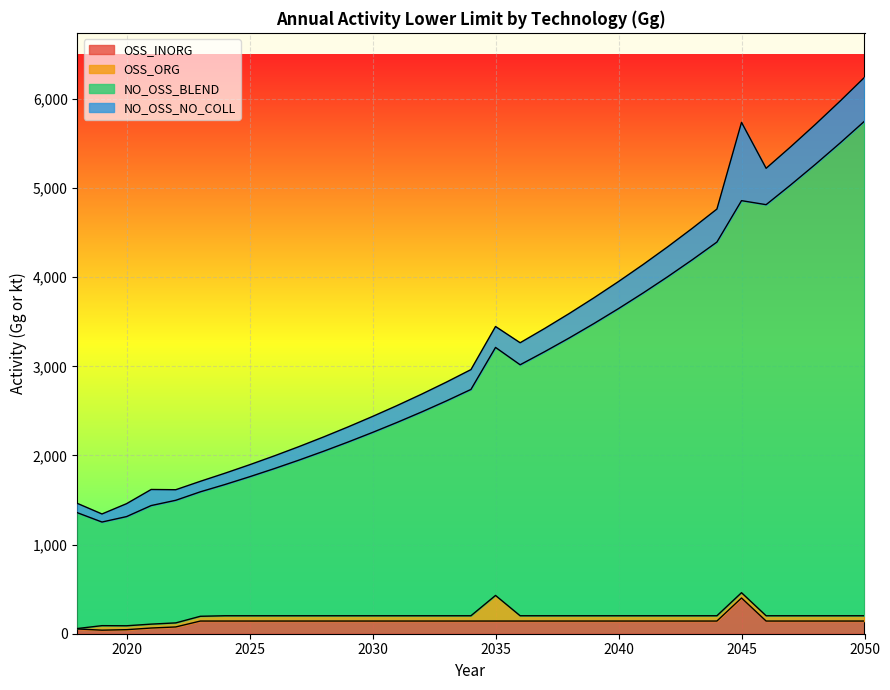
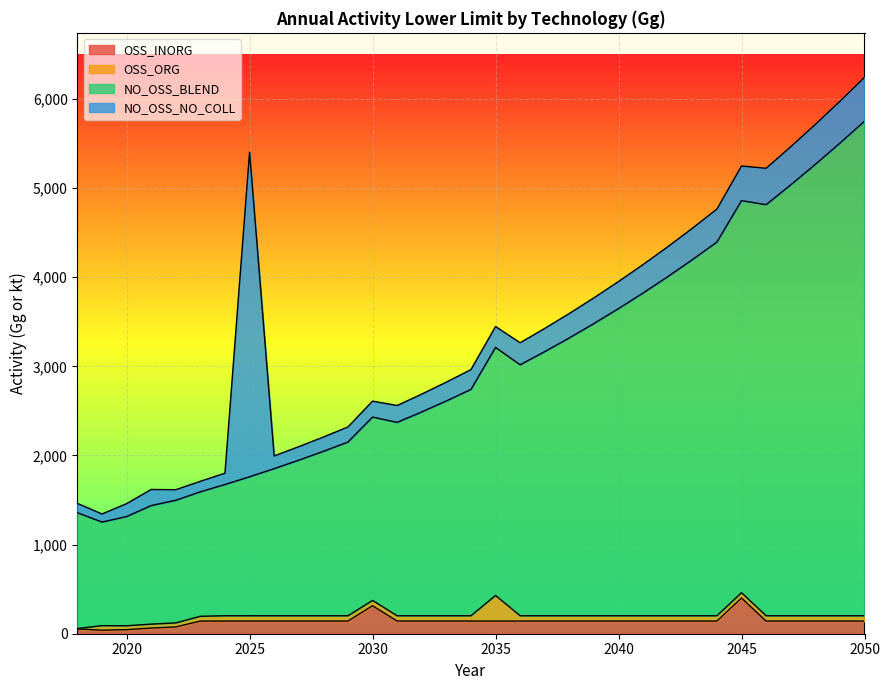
  {
    "OSS_INORG": {
      "2020": "0",
      "2025": "100",
-     "2030": "100",
+     "2030": "300",
      "2035": "100",
      "2040": "100",
      "2045": "400",
      "2050": "100"
    },
    "OSS_ORG": {
      "2020": "0",
      "2025": "100",
      "2030": "100",
      "2035": "300",
      "2040": "100",
      "2045": "100",
      "2050": "100"
    },
    "NO_OSS_BLEND": {
      "2020": "1,200",
      "2025": "1,600",
      "2030": "2,100",
      "2035": "2,800",
      "2040": "3,400",
      "2045": "4,400",
      "2050": "5,500"
    },
    "NO_OSS_NO_COLL": {
      "2020": "100",
-     "2025": "100",
+     "2025": "3,600",
      "2030": "200",
      "2035": "200",
      "2040": "300",
-     "2045": "900",
+     "2045": "400",
      "2050": "500"
    }
  }
